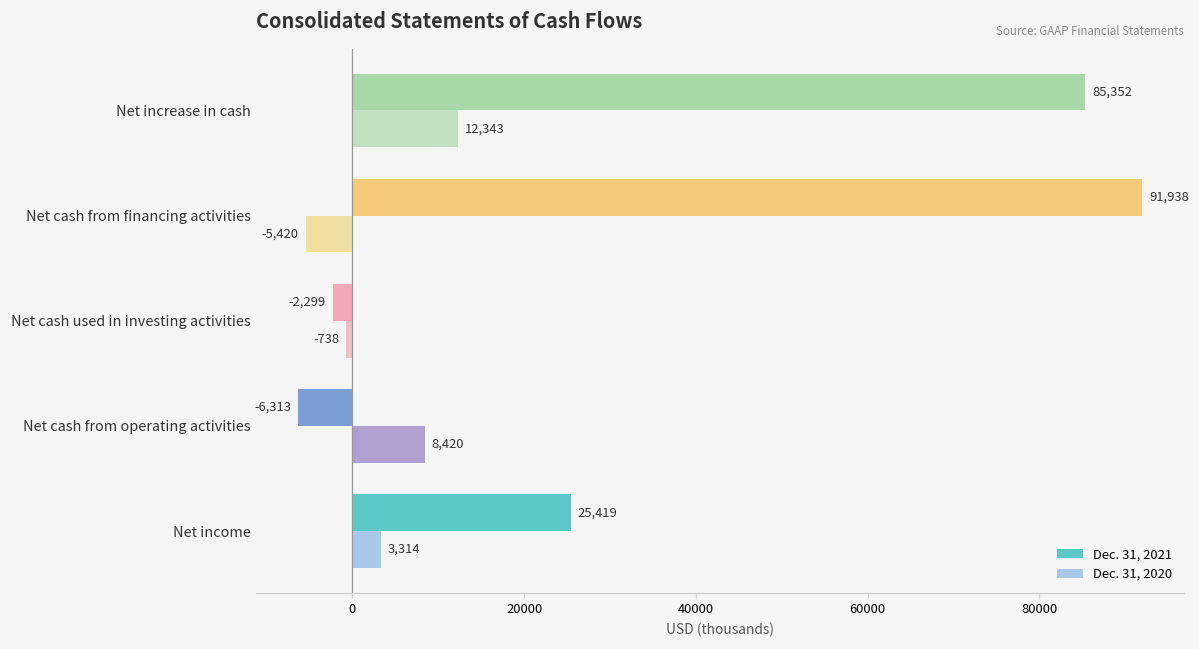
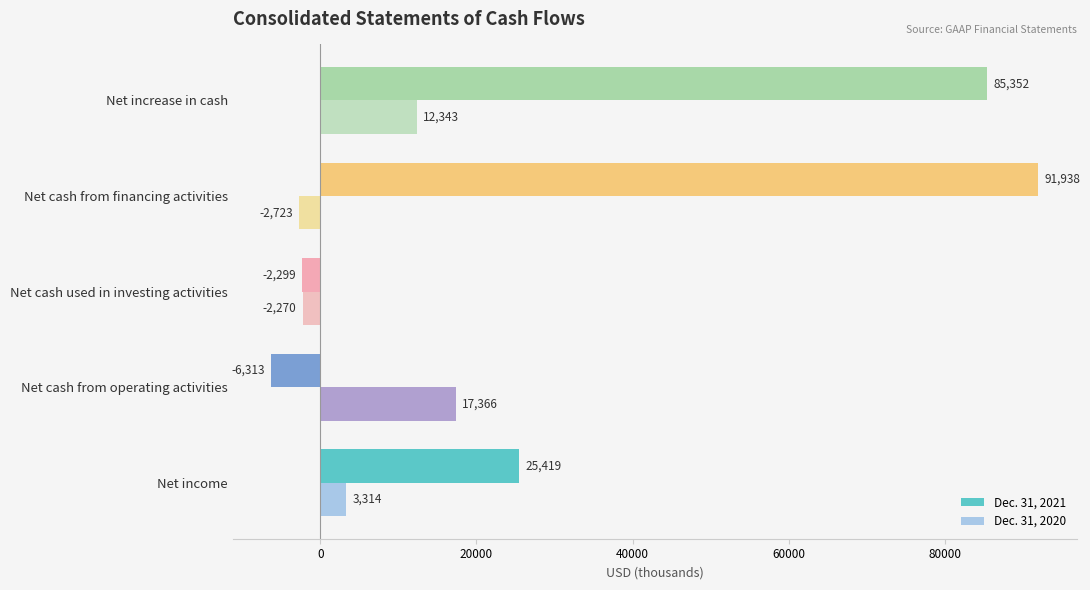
  {
    "Dec. 31, 2021": {
      "Net increase in cash": "85,352",
      "Net cash from financing activities": "91,938",
      "Net cash used in investing activities": "-2,299",
      "Net cash from operating activities": "-6,313",
      "Net income": "25,419"
    },
    "Dec. 31, 2020": {
      "Net increase in cash": "12,343",
-     "Net cash from financing activities": "-5,420",
-     "Net cash used in investing activities": "-738",
-     "Net cash from operating activities": "8,420",
+     "Net cash from financing activities": "-2,723",
+     "Net cash used in investing activities": "-2,270",
+     "Net cash from operating activities": "17,366",
      "Net income": "3,314"
    }
  }
